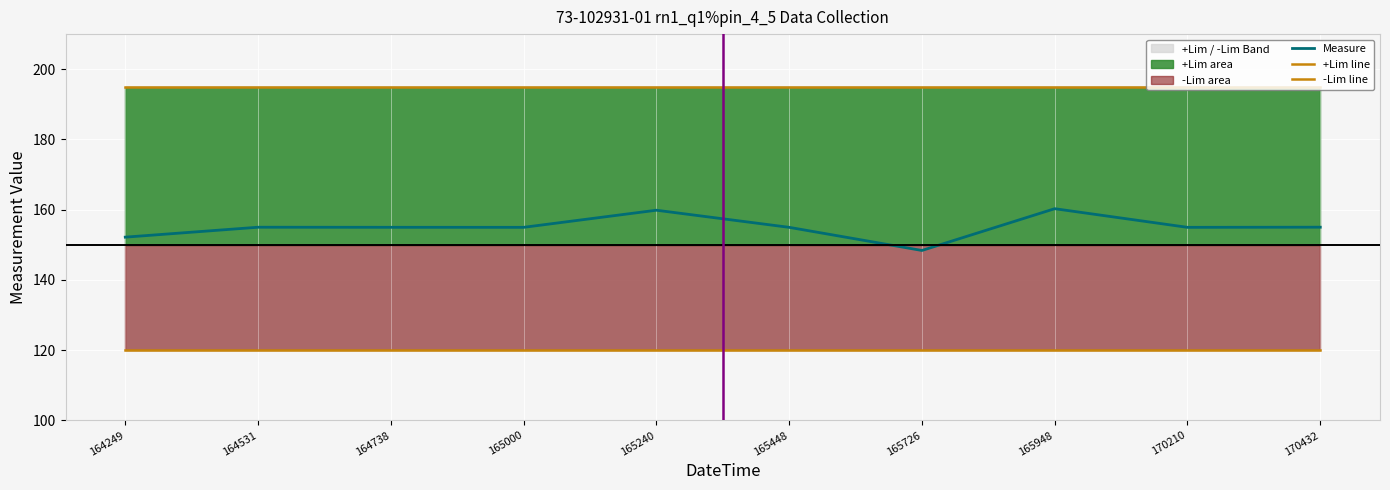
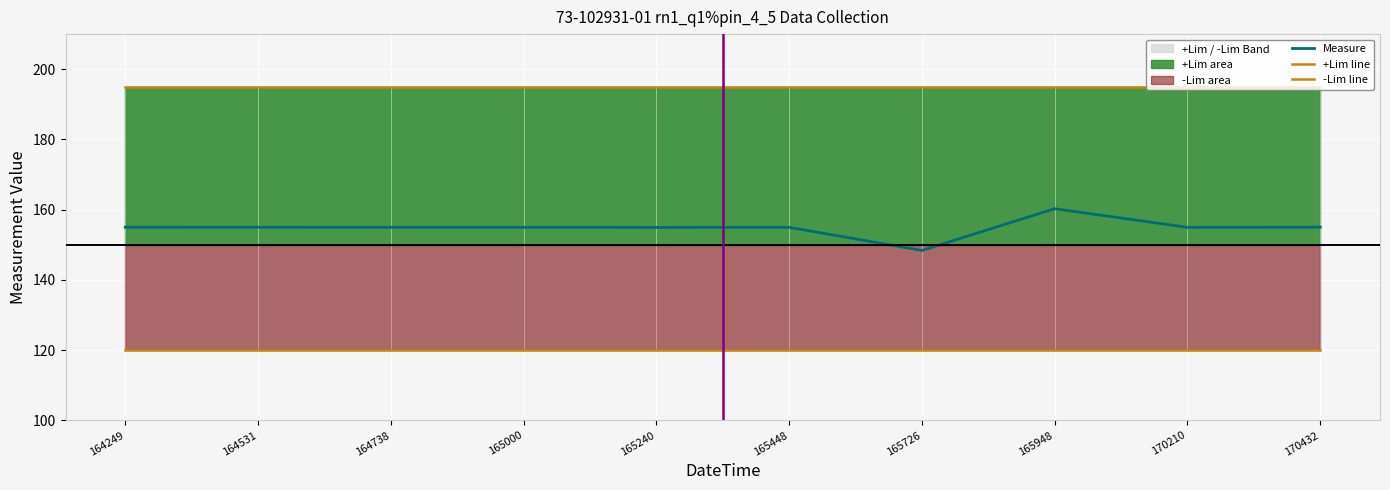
  {
    "Measure": {
-     "164249": 152,
+     "164249": 155,
      "164531": 155,
      "164738": 155,
      "165000": 155,
-     "165240": 160,
+     "165240": 155,
      "165448": 155,
      "165726": 148,
      "165948": 160,
      "170210": 155,
      "170432": 155
    },
    "+Lim area": {
      "164249": 195,
      "164531": 195,
      "164738": 195,
      "165000": 195,
      "165240": 195,
      "165448": 195,
      "165726": 195,
      "165948": 195
    },
    "-Lim line": {
      "164249": 120,
      "164531": 120,
      "164738": 120,
      "165000": 120,
      "165240": 120,
      "165448": 120,
      "165726": 120,
      "165948": 120,
      "170210": 120,
      "170432": 120
    },
    "-Lim area": {
      "164249": 150,
      "164531": 150,
      "164738": 150,
      "165000": 150,
      "165240": 150,
      "165448": 150,
      "165726": 150,
      "165948": 150,
      "170210": 150,
      "170432": 150
    }
  }
